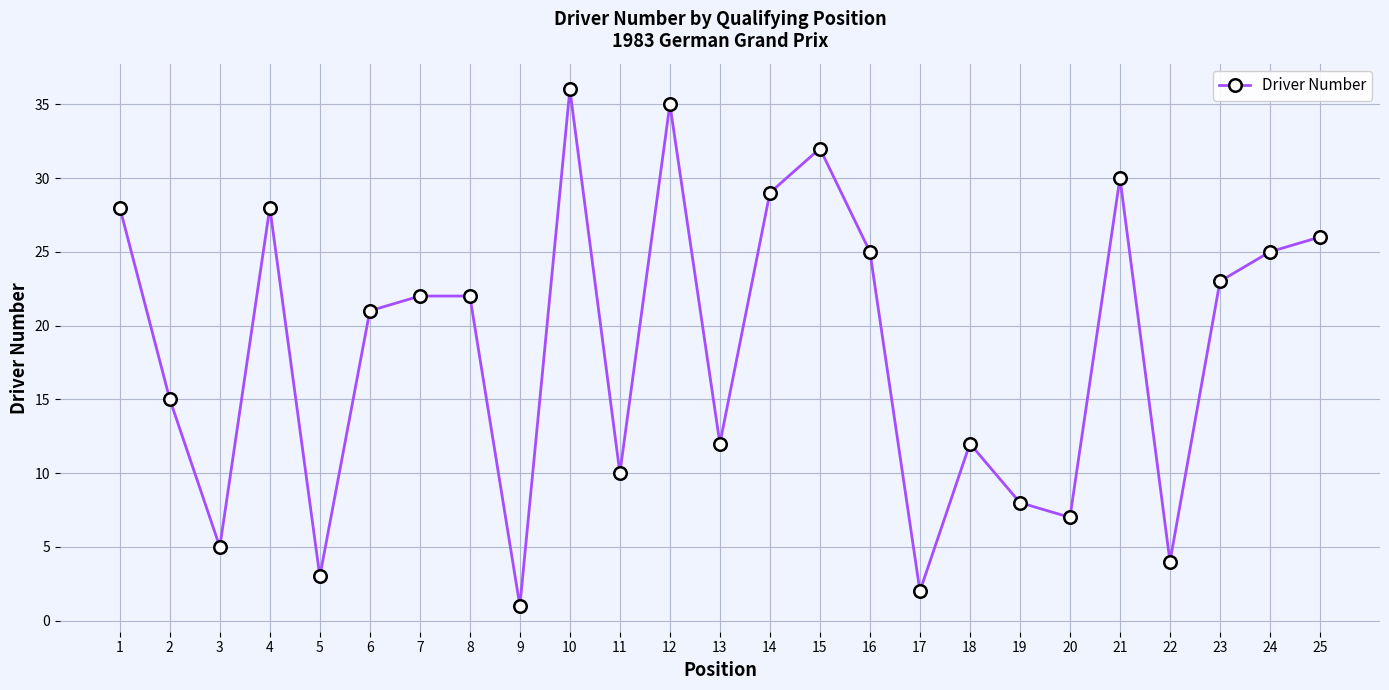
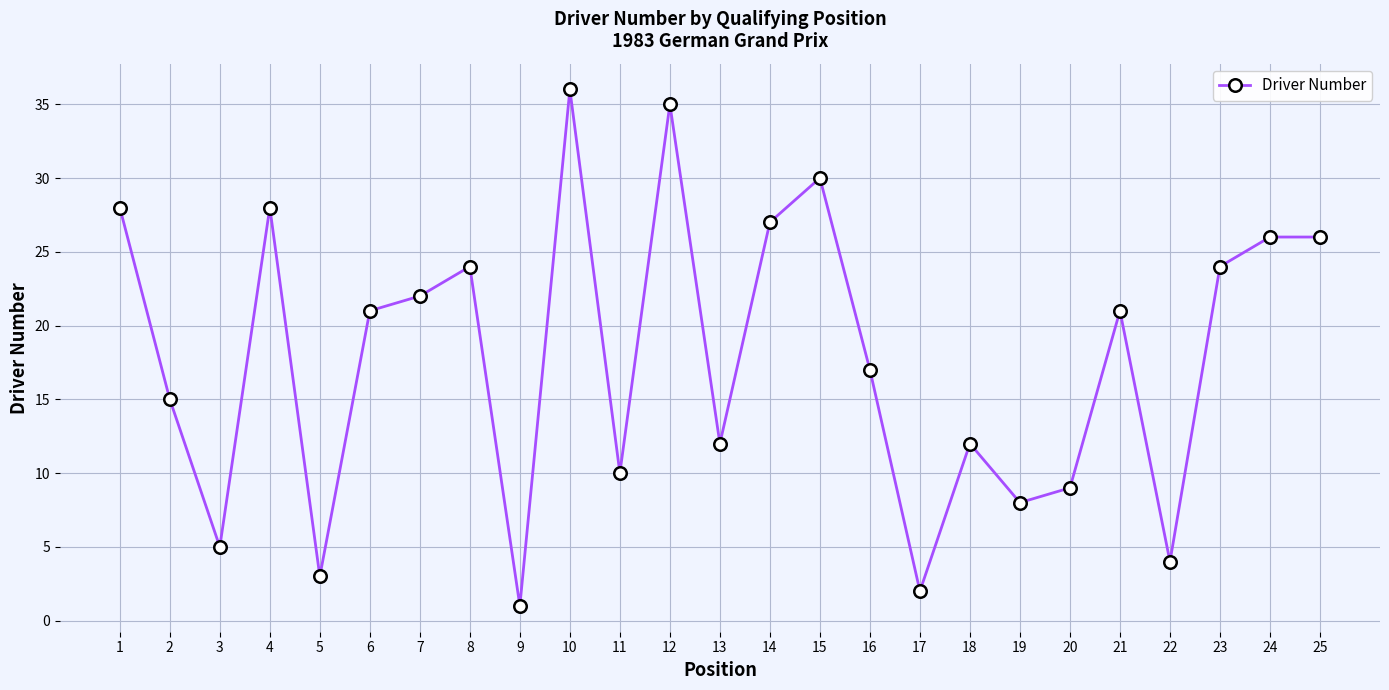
  {
    "1": 28,
    "2": 15,
    "3": 5,
    "4": 28,
    "5": 3,
    "6": 21,
    "7": 22,
-   "8": 22,
+   "8": 24,
    "9": 1,
    "10": 36,
    "11": 10,
    "12": 35,
    "13": 12,
-   "14": 29,
-   "15": 32,
-   "16": 25,
+   "14": 27,
+   "15": 30,
+   "16": 17,
    "17": 2,
    "18": 12,
    "19": 8,
-   "20": 7,
-   "21": 30,
+   "20": 9,
+   "21": 21,
    "22": 4,
-   "23": 23,
-   "24": 25,
+   "23": 24,
+   "24": 26,
    "25": 26
  }
